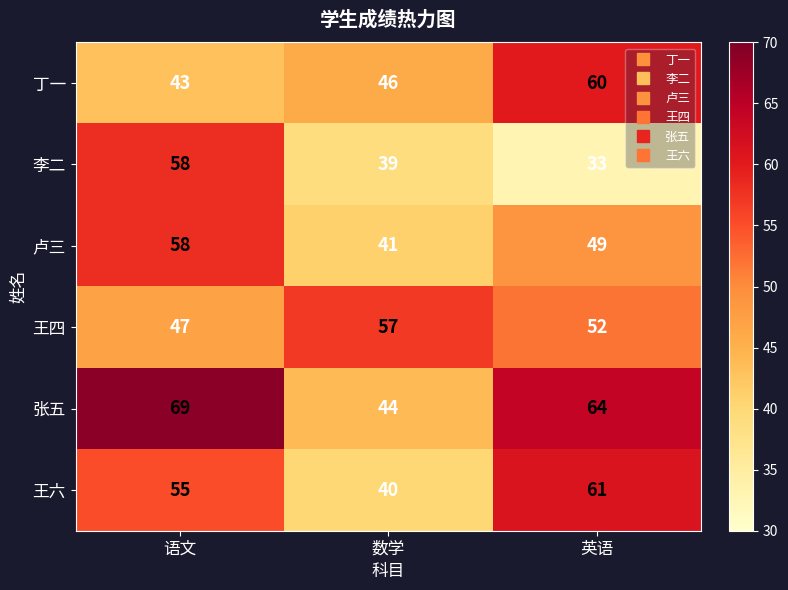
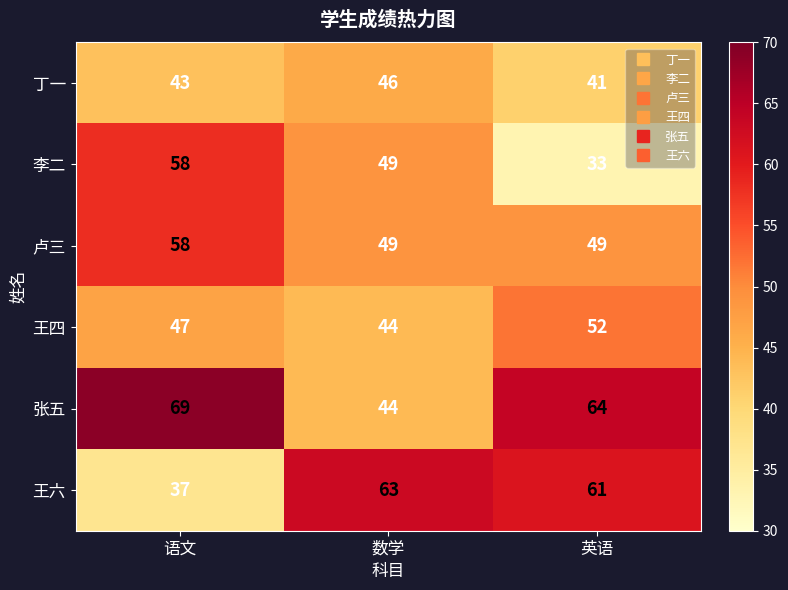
  {
    "丁一": {
      "语文": 43,
      "数学": 46,
-     "英语": 60
+     "英语": 41
    },
    "李二": {
      "语文": 58,
-     "数学": 39,
+     "数学": 49,
      "英语": 33
    },
    "卢三": {
      "语文": 58,
-     "数学": 41,
+     "数学": 49,
      "英语": 49
    },
    "王四": {
      "语文": 47,
-     "数学": 57,
+     "数学": 44,
      "英语": 52
    },
    "张五": {
      "语文": 69,
      "数学": 44,
      "英语": 64
    },
    "王六": {
-     "语文": 55,
-     "数学": 40,
+     "语文": 37,
+     "数学": 63,
      "英语": 61
    }
  }
